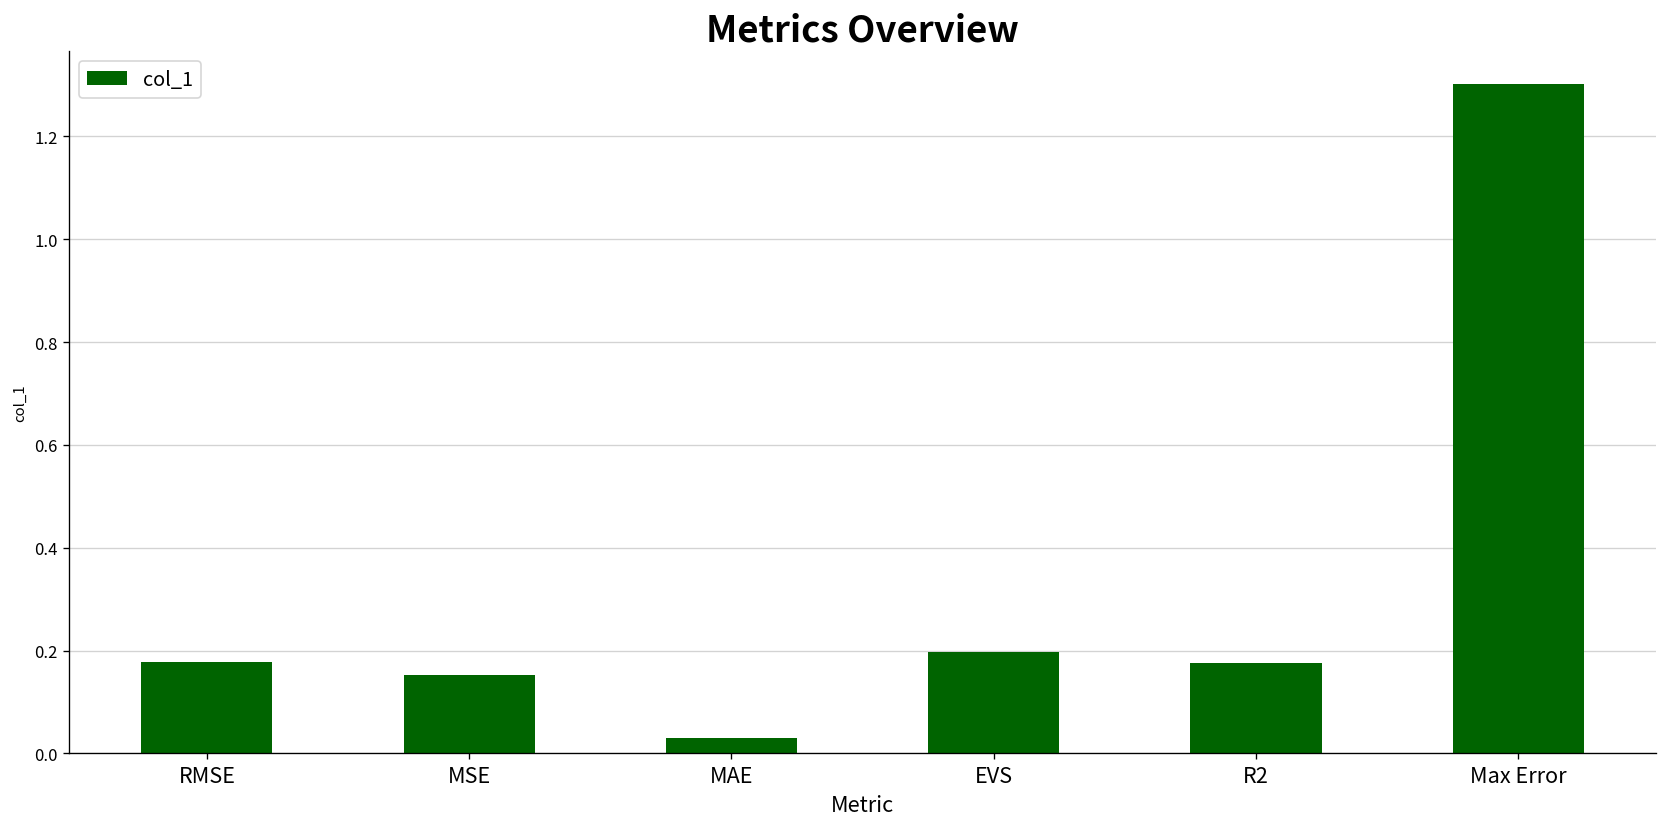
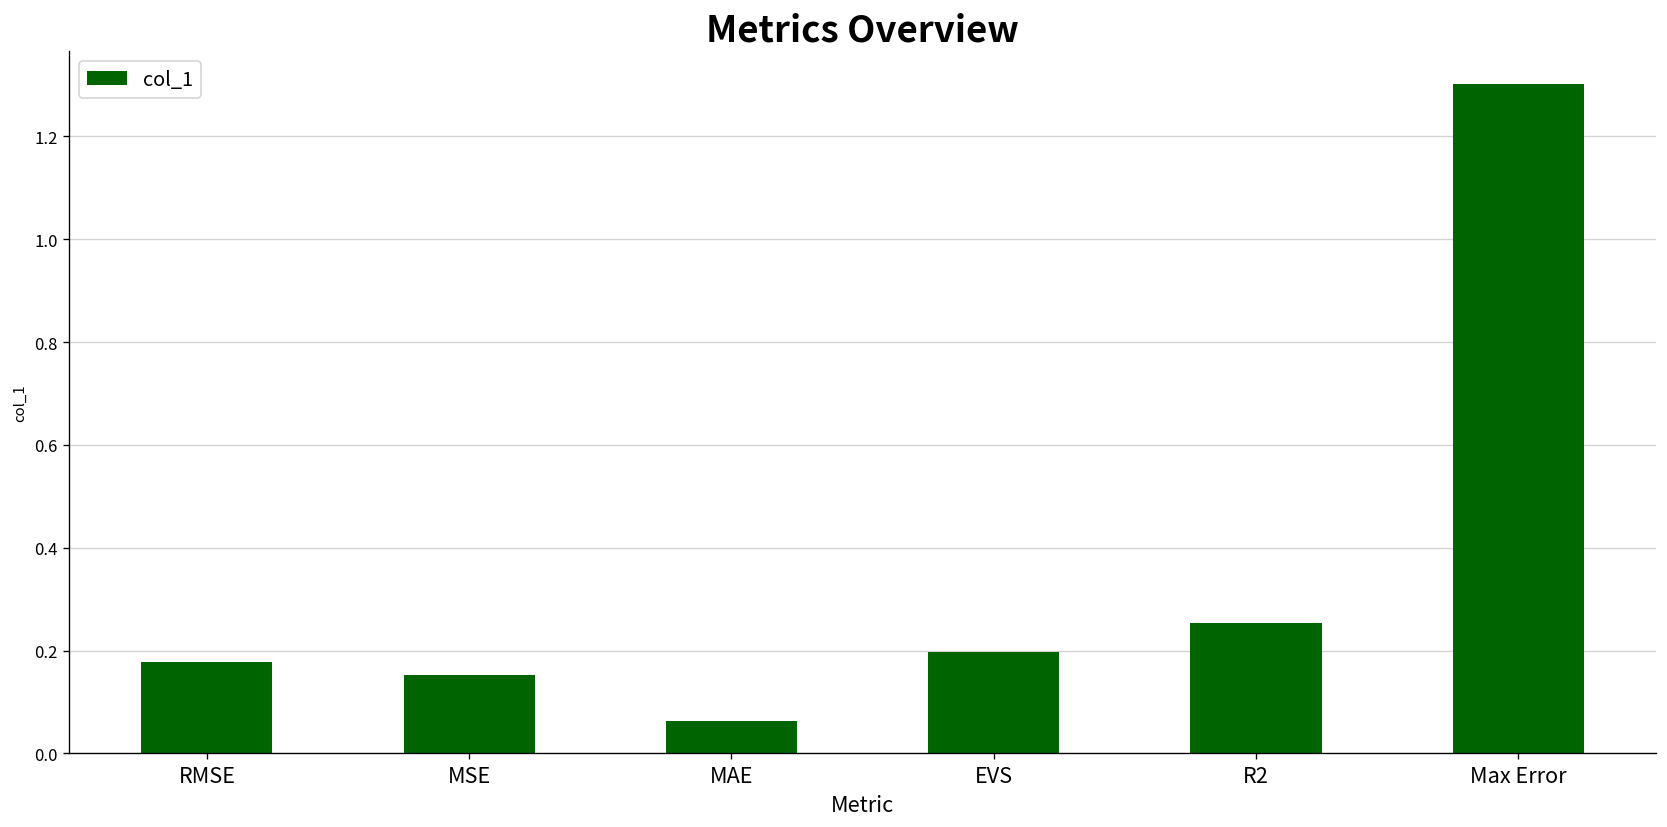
  {
    "RMSE": 0.18,
    "MSE": 0.15,
-   "MAE": 0.03,
+   "MAE": 0.06,
    "EVS": 0.20,
-   "R2": 0.18,
+   "R2": 0.25,
    "Max Error": 1.30
  }
